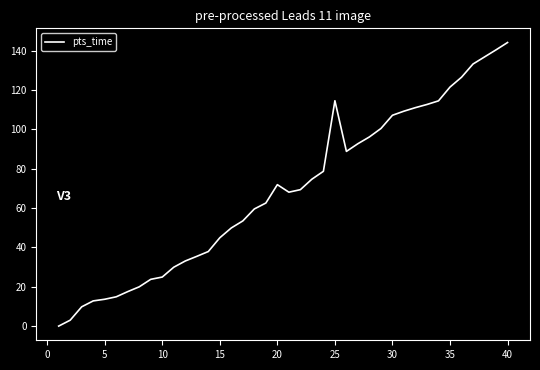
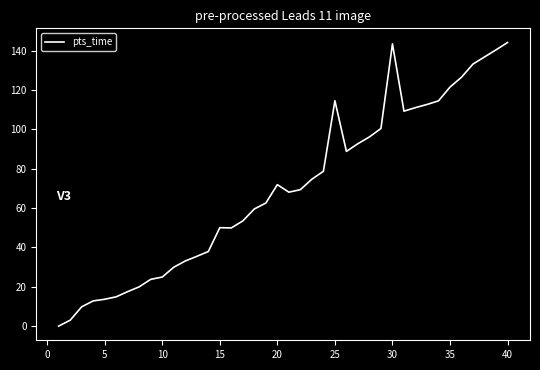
  {
    "5": 14,
    "10": 25,
-   "15": 45,
+   "15": 50,
    "20": 72,
    "25": 115,
-   "30": 107,
+   "30": 143,
    "35": 121,
    "40": 144
  }
